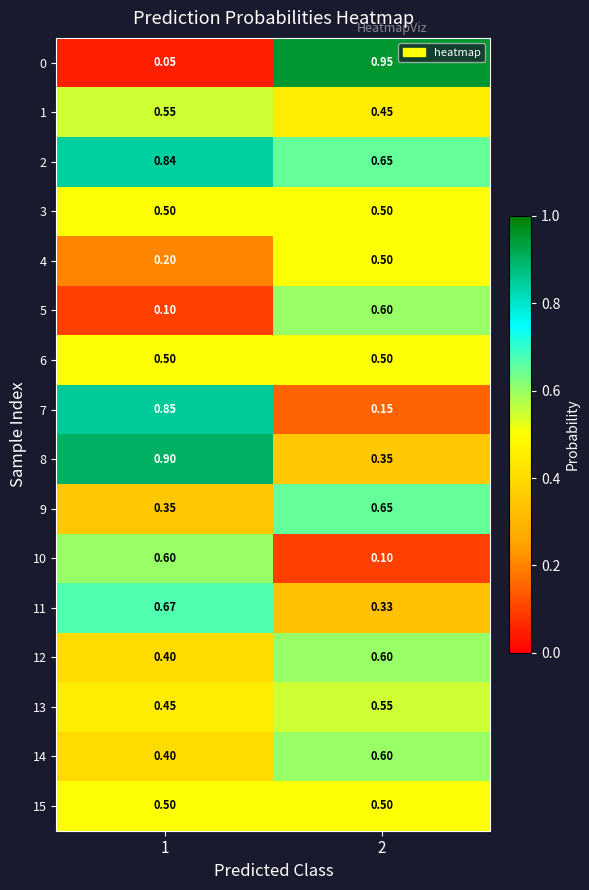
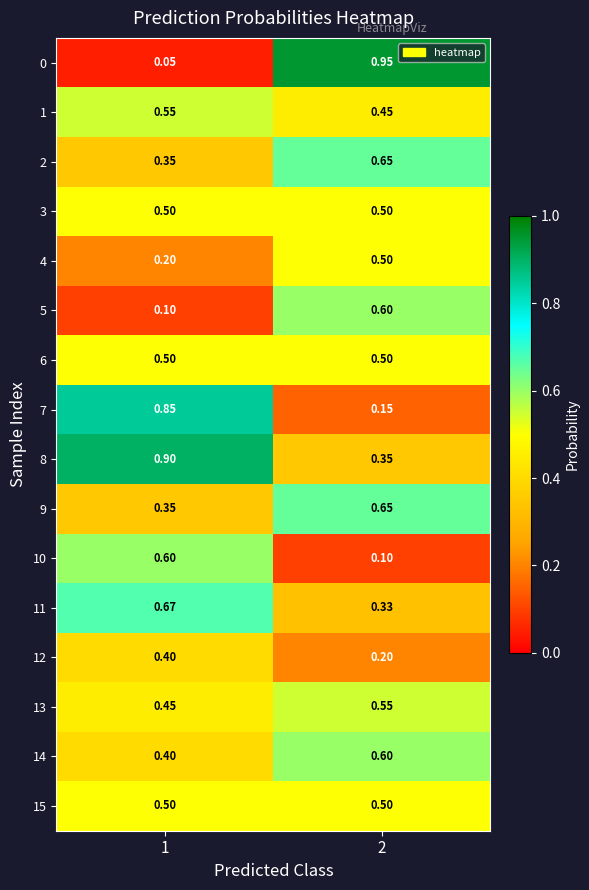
  {
    "0": {
      "1": 0.05,
      "2": 0.95
    },
    "1": {
      "1": 0.55,
      "2": 0.45
    },
    "2": {
-     "1": 0.84,
+     "1": 0.35,
      "2": 0.65
    },
    "3": {
      "1": 0.50,
      "2": 0.50
    },
    "4": {
      "1": 0.20,
      "2": 0.50
    },
    "5": {
      "1": 0.10,
      "2": 0.60
    },
    "6": {
      "1": 0.50,
      "2": 0.50
    },
    "7": {
      "1": 0.85,
      "2": 0.15
    },
    "8": {
      "1": 0.90,
      "2": 0.35
    },
    "9": {
      "1": 0.35,
      "2": 0.65
    },
    "10": {
      "1": 0.60,
      "2": 0.10
    },
    "11": {
      "1": 0.67,
      "2": 0.33
    },
    "12": {
      "1": 0.40,
-     "2": 0.60
+     "2": 0.20
    },
    "13": {
      "1": 0.45,
      "2": 0.55
    },
    "14": {
      "1": 0.40,
      "2": 0.60
    },
    "15": {
      "1": 0.50,
      "2": 0.50
    }
  }
